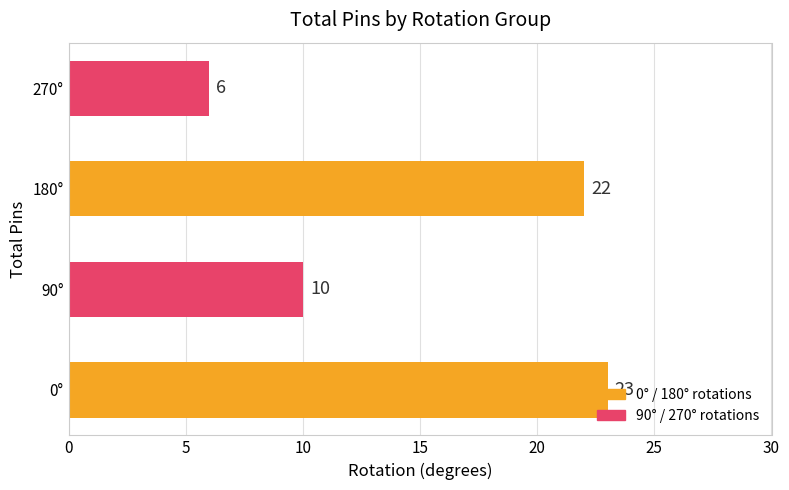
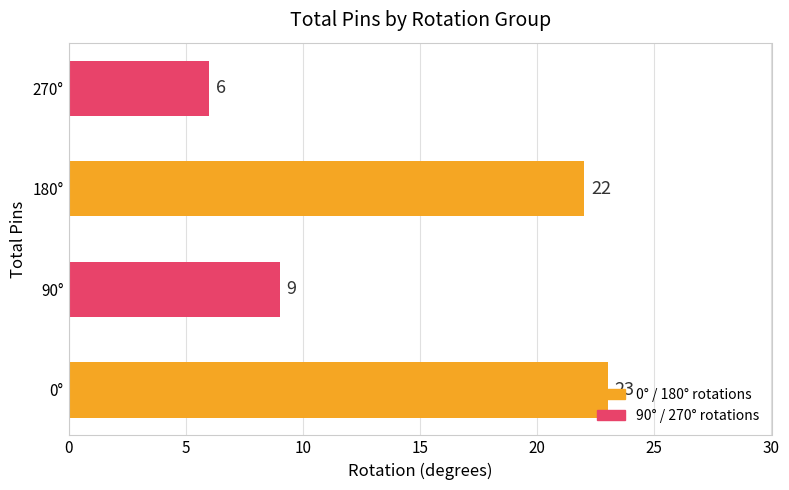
  {
    "270°": 6,
    "180°": 22,
-   "90°": 10,
+   "90°": 9,
    "0°": 23
  }
